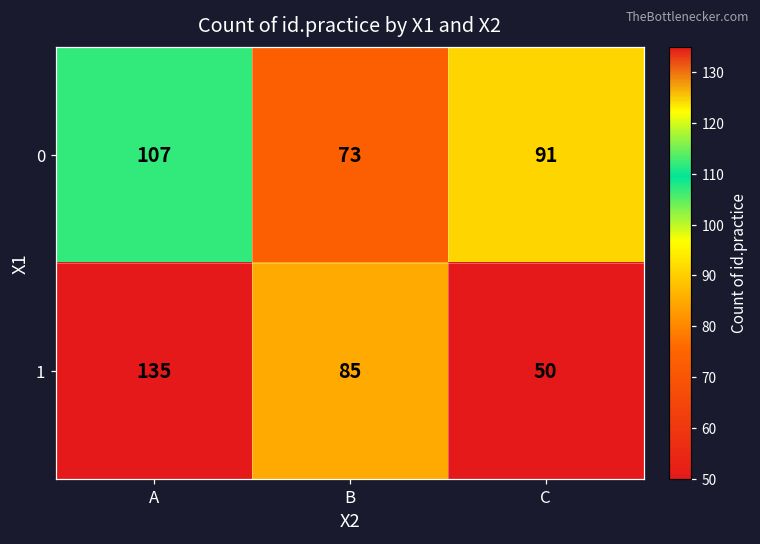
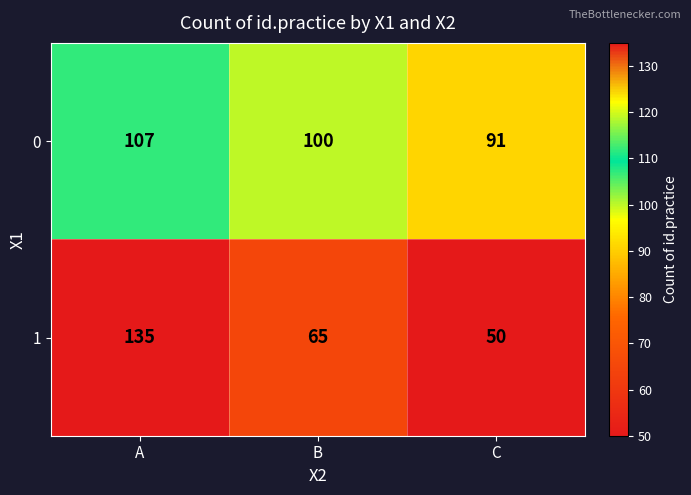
  {
    "0": {
      "A": 107,
-     "B": 73,
+     "B": 100,
      "C": 91
    },
    "1": {
      "A": 135,
-     "B": 85,
+     "B": 65,
      "C": 50
    }
  }
